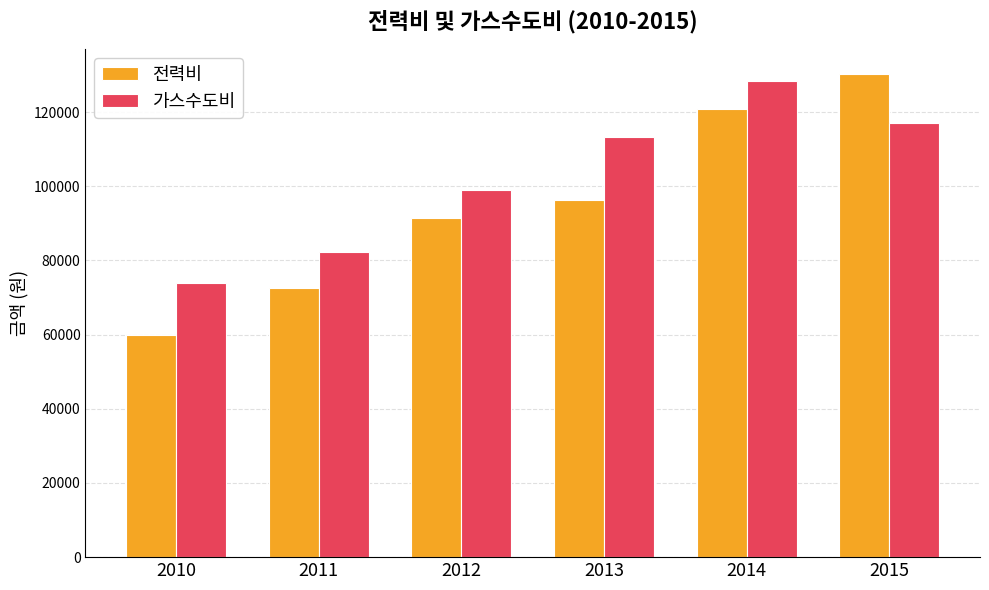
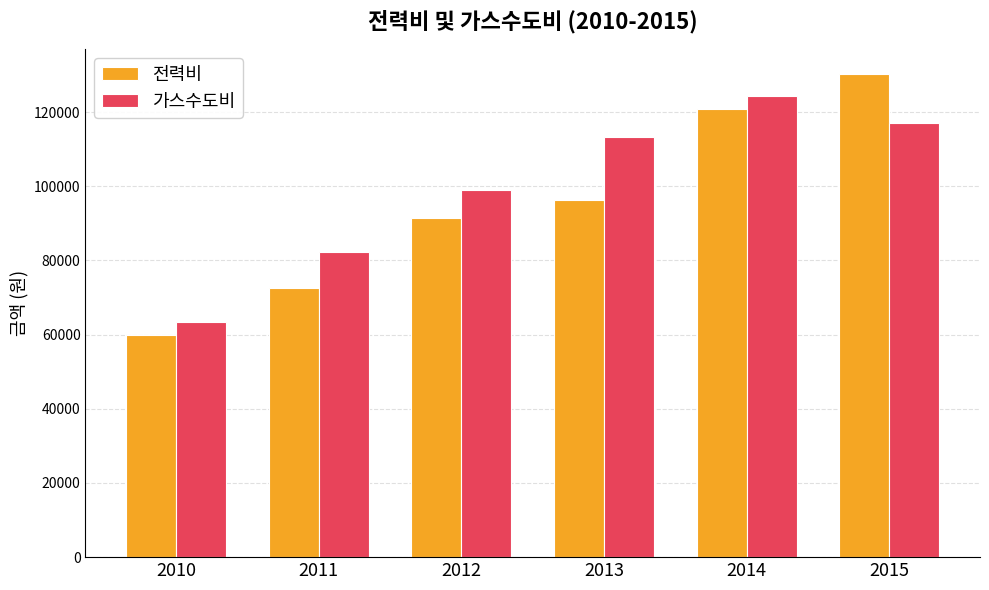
  {
    "전력비": {
      "2010": 60000,
      "2011": 73000,
      "2012": 91000,
      "2013": 96000,
      "2014": 121000,
      "2015": 130000
    },
    "가스수도비": {
-     "2010": 74000,
+     "2010": 63000,
      "2011": 82000,
      "2012": 99000,
      "2013": 113000,
-     "2014": 128000,
+     "2014": 124000,
      "2015": 117000
    }
  }
